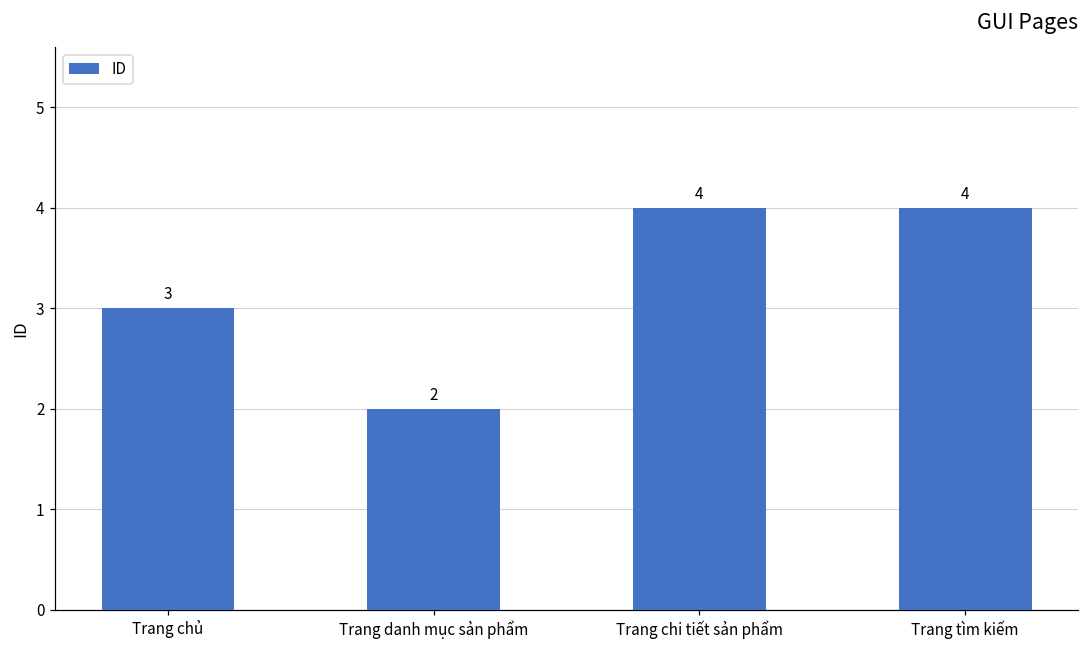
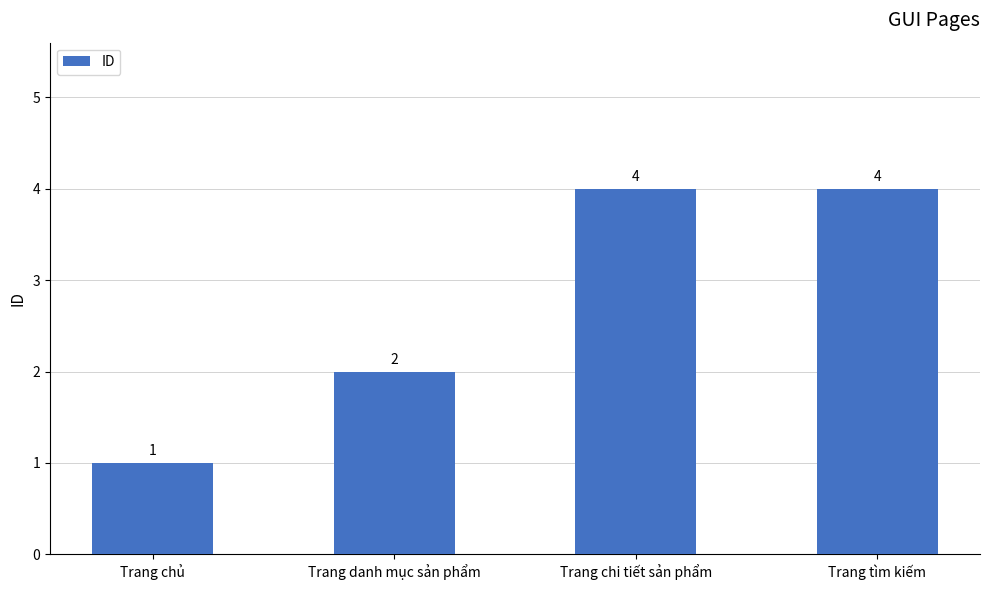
  {
-   "Trang chủ": 3,
+   "Trang chủ": 1,
    "Trang danh mục sản phẩm": 2,
    "Trang chi tiết sản phẩm": 4,
    "Trang tìm kiếm": 4
  }
